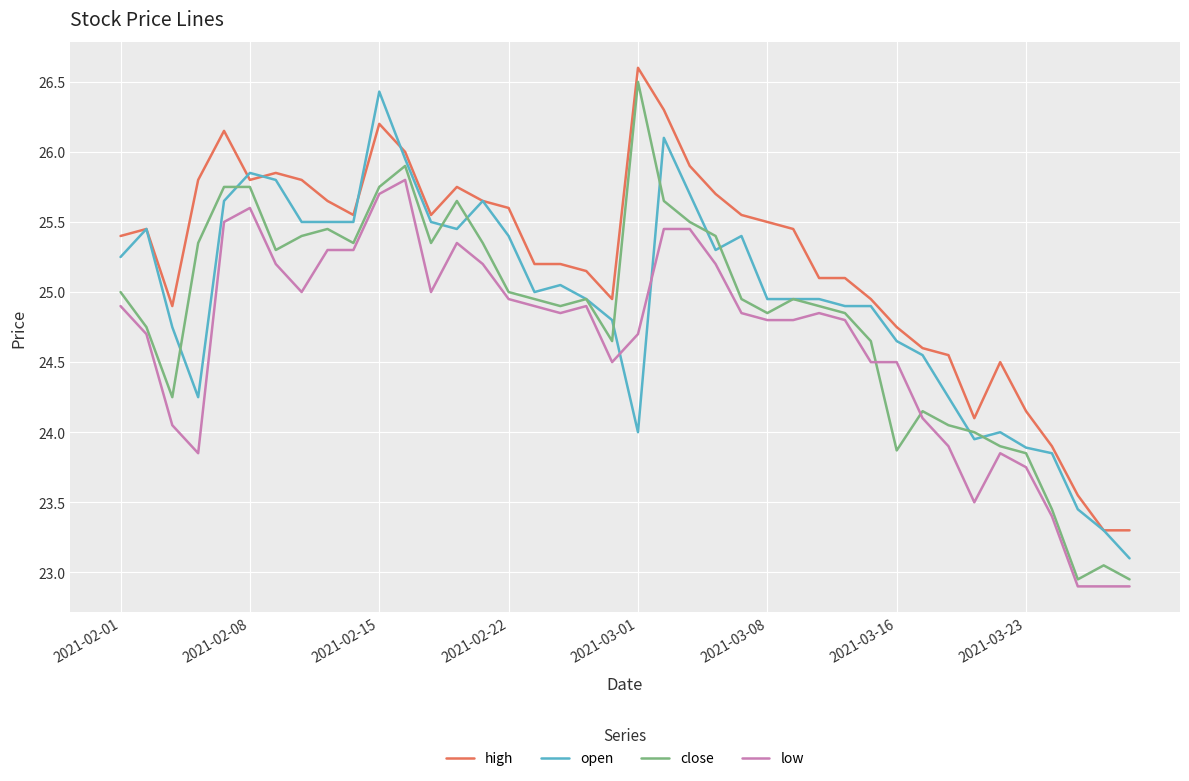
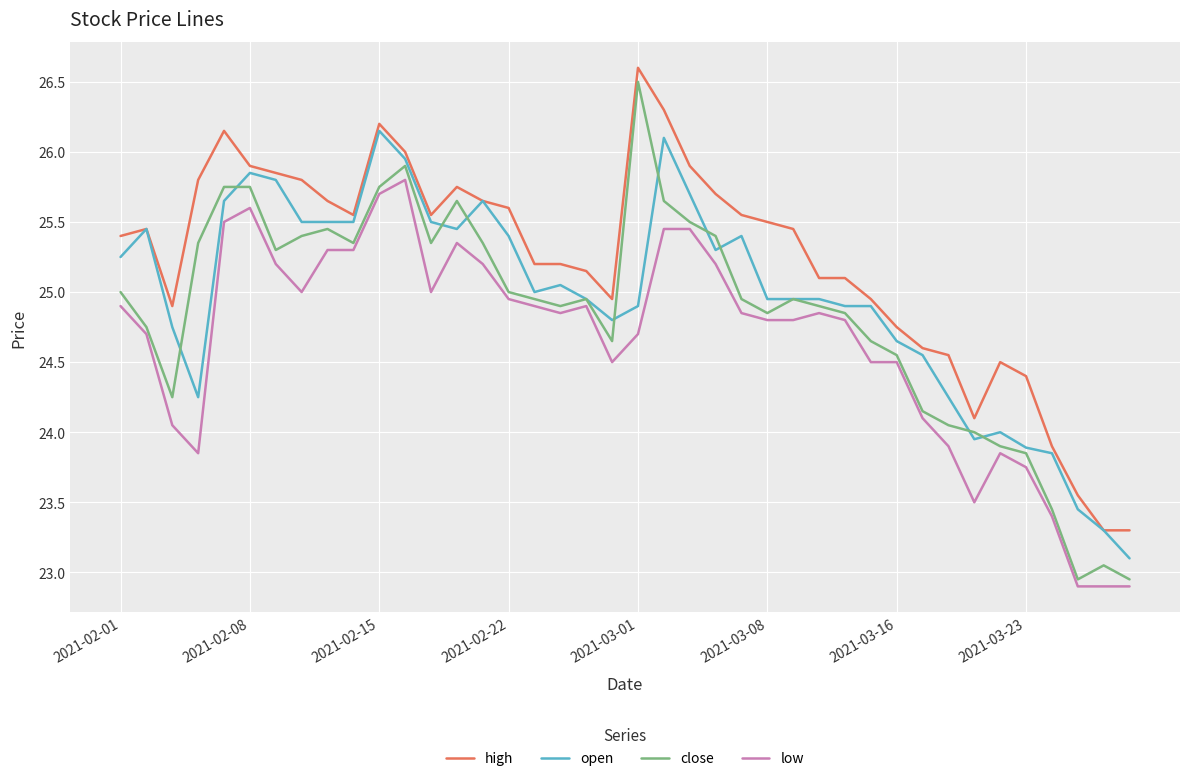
  {
    "high": {
      "2021-02-01": 25.40,
-     "2021-02-08": 25.8,
+     "2021-02-08": 25.9,
      "2021-02-15": 26.20,
      "2021-02-22": 25.60,
      "2021-03-01": 26.60,
      "2021-03-08": 25.50,
      "2021-03-16": 24.75,
-     "2021-03-23": 24.15
+     "2021-03-23": 24.40
    },
    "open": {
      "2021-02-01": 25.25,
      "2021-02-08": 25.85,
-     "2021-02-15": 26.43,
+     "2021-02-15": 26.15,
      "2021-02-22": 25.40,
-     "2021-03-01": 24.0,
+     "2021-03-01": 24.9,
      "2021-03-08": 24.95,
      "2021-03-16": 24.65,
      "2021-03-23": 23.89
    },
    "close": {
      "2021-02-01": 25.00,
      "2021-02-08": 25.75,
      "2021-02-15": 25.75,
      "2021-02-22": 25.00,
      "2021-03-01": 26.50,
      "2021-03-08": 24.85,
-     "2021-03-16": 23.87,
+     "2021-03-16": 24.55,
      "2021-03-23": 23.85
    },
    "low": {
      "2021-02-01": 24.90,
      "2021-02-08": 25.60,
      "2021-02-15": 25.70,
      "2021-02-22": 24.95,
      "2021-03-01": 24.70,
      "2021-03-08": 24.80,
      "2021-03-16": 24.50,
      "2021-03-23": 23.75
    }
  }
